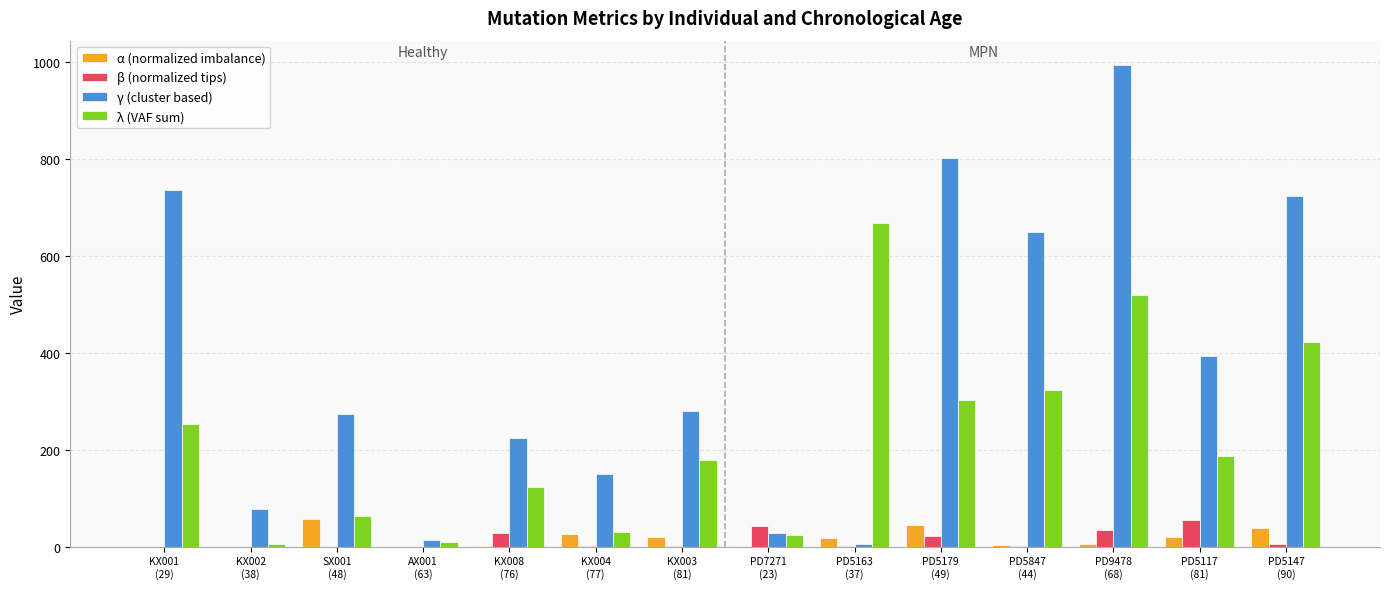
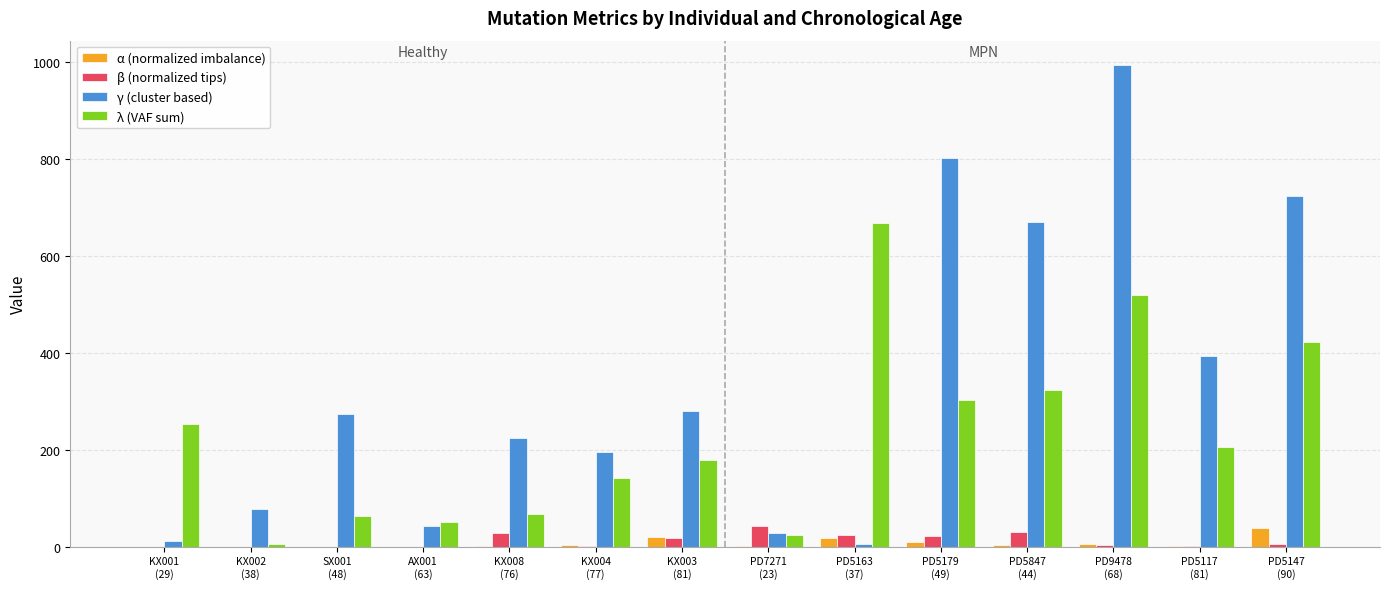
  {
    "α (normalized imbalance)": {
-     "SX001 (48)": 60,
-     "KX004 (77)": 30,
+     "SX001 (48)": 0,
+     "KX004 (77)": 0,
      "KX003 (81)": 20,
      "PD5163 (37)": 20,
-     "PD5179 (49)": 40,
-     "PD5117 (81)": 20,
+     "PD5179 (49)": 10,
+     "PD5117 (81)": 0,
      "PD5147 (90)": 40
    },
    "β (normalized tips)": {
      "KX008 (76)": 30,
-     "KX003 (81)": 0,
+     "KX003 (81)": 20,
      "PD7271 (23)": 40,
-     "PD5163 (37)": 0,
+     "PD5163 (37)": 20,
      "PD5179 (49)": 20,
-     "PD5847 (44)": 0,
-     "PD9478 (68)": 30,
-     "PD5117 (81)": 60
+     "PD5847 (44)": 30,
+     "PD9478 (68)": 0,
+     "PD5117 (81)": 0
    },
    "γ (cluster based)": {
-     "KX001 (29)": 740,
+     "KX001 (29)": 10,
      "KX002 (38)": 80,
      "SX001 (48)": 270,
-     "AX001 (63)": 10,
+     "AX001 (63)": 40,
      "KX008 (76)": 220,
-     "KX004 (77)": 150,
+     "KX004 (77)": 200,
      "KX003 (81)": 280,
      "PD7271 (23)": 30,
      "PD5163 (37)": 10,
      "PD5179 (49)": 800,
-     "PD5847 (44)": 650,
+     "PD5847 (44)": 670,
      "PD9478 (68)": 990,
      "PD5117 (81)": 390,
      "PD5147 (90)": 720
    },
    "λ (VAF sum)": {
      "KX001 (29)": 250,
      "KX002 (38)": 10,
      "SX001 (48)": 60,
-     "AX001 (63)": 10,
-     "KX008 (76)": 120,
-     "KX004 (77)": 30,
+     "AX001 (63)": 50,
+     "KX008 (76)": 70,
+     "KX004 (77)": 140,
      "KX003 (81)": 180,
      "PD7271 (23)": 20,
      "PD5163 (37)": 670,
      "PD5179 (49)": 300,
      "PD5847 (44)": 320,
      "PD9478 (68)": 520,
-     "PD5117 (81)": 190,
+     "PD5117 (81)": 210,
      "PD5147 (90)": 420
    }
  }
